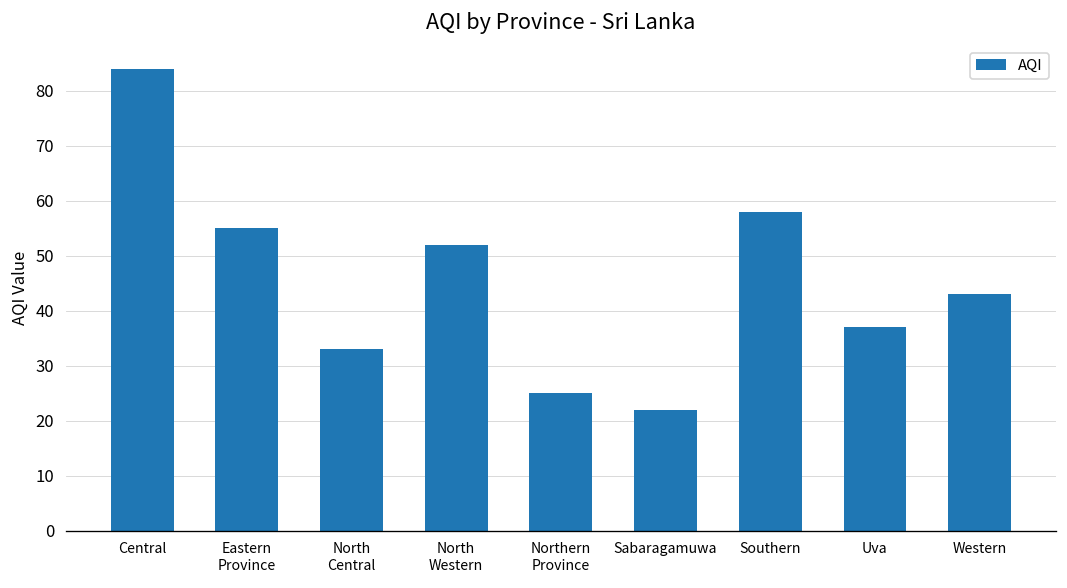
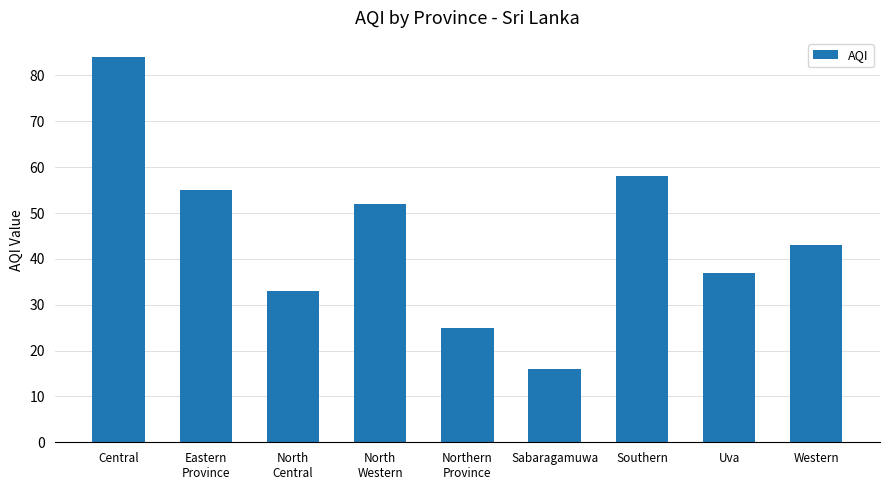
  {
    "Central": 84,
    "Eastern Province": 55,
    "North Central": 33,
    "North Western": 52,
    "Northern Province": 25,
-   "Sabaragamuwa": 22,
+   "Sabaragamuwa": 16,
    "Southern": 58,
    "Uva": 37,
    "Western": 43
  }
